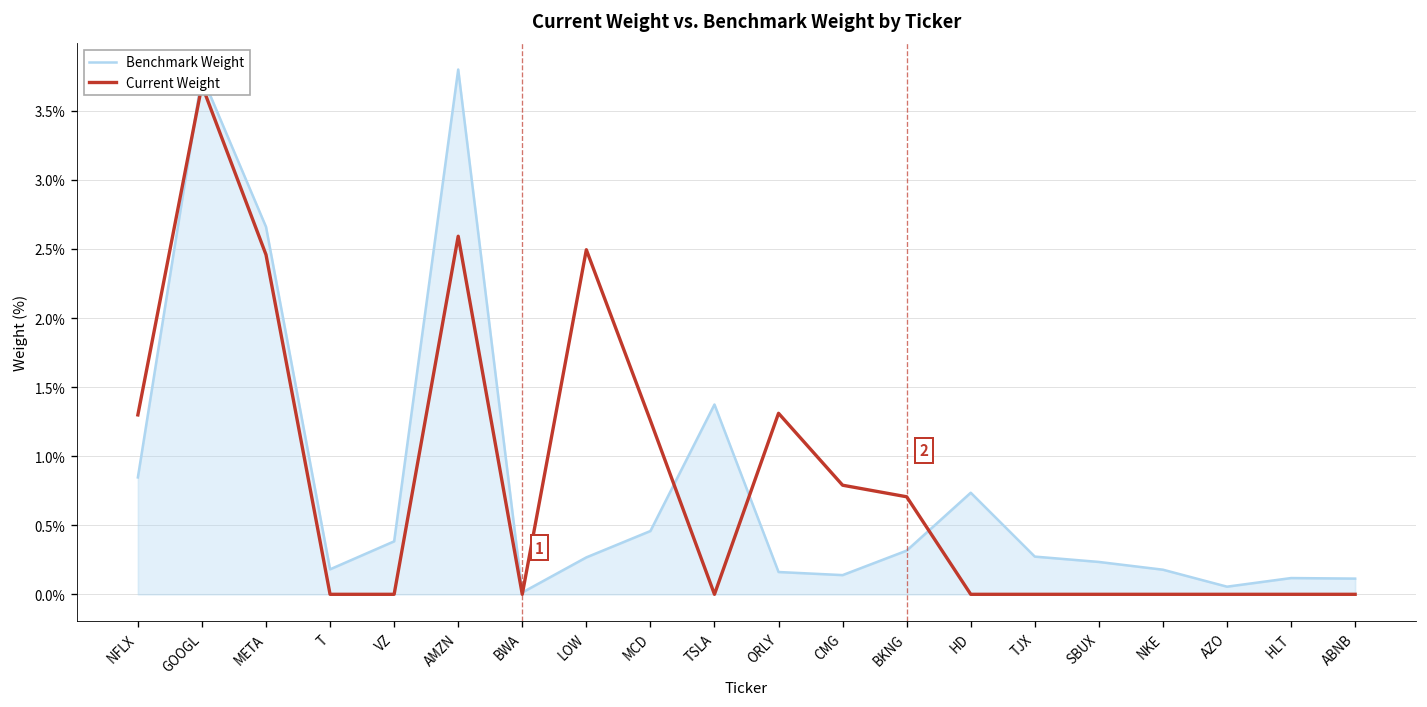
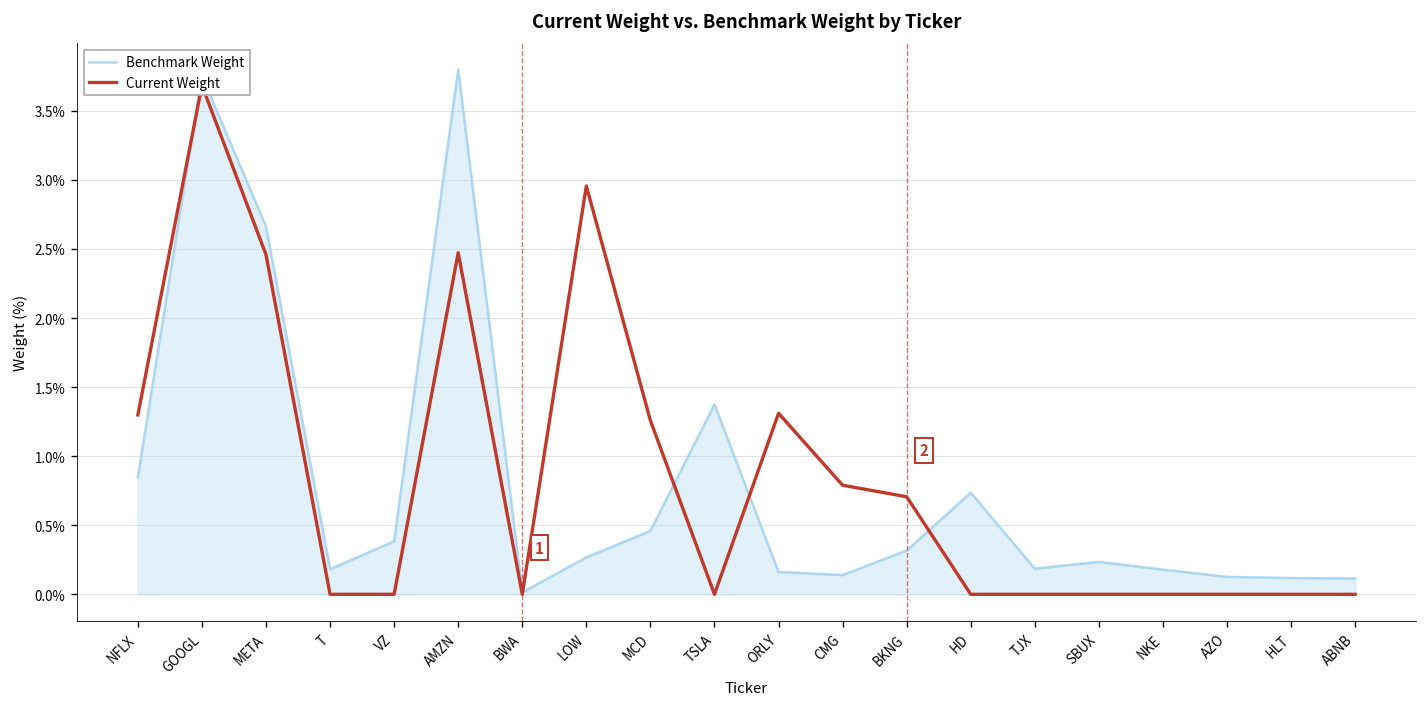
  {
    "Benchmark Weight": {
      "NFLX": "0.85%",
      "META": "2.66%",
      "T": "0.18%",
      "VZ": "0.38%",
      "AMZN": "3.80%",
      "LOW": "0.27%",
      "MCD": "0.46%",
      "TSLA": "1.37%",
      "ORLY": "0.16%",
      "CMG": "0.14%",
      "BKNG": "0.32%",
      "HD": "0.74%",
-     "TJX": "0.27%",
+     "TJX": "0.18%",
      "SBUX": "0.23%",
      "NKE": "0.18%",
-     "AZO": "0.06%",
+     "AZO": "0.13%",
      "HLT": "0.12%",
      "ABNB": "0.11%"
    },
    "Current Weight": {
      "NFLX": "1.30%",
      "META": "2.46%",
      "T": "0.00%",
      "VZ": "0.00%",
-     "AMZN": "2.59%",
-     "LOW": "2.49%",
+     "AMZN": "2.47%",
+     "LOW": "2.96%",
      "MCD": "1.26%",
      "TSLA": "0.00%",
      "ORLY": "1.31%",
      "CMG": "0.79%",
      "BKNG": "0.71%",
      "HD": "0.00%",
      "TJX": "0.00%",
      "SBUX": "0.00%",
      "NKE": "0.00%",
      "AZO": "0.00%",
      "HLT": "0.00%",
      "ABNB": "0.00%"
    }
  }
